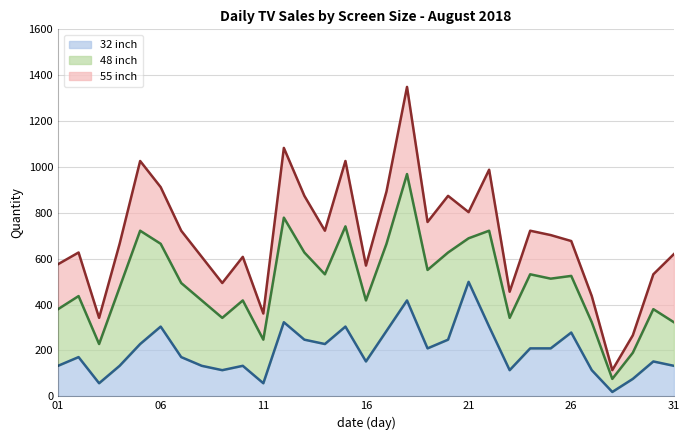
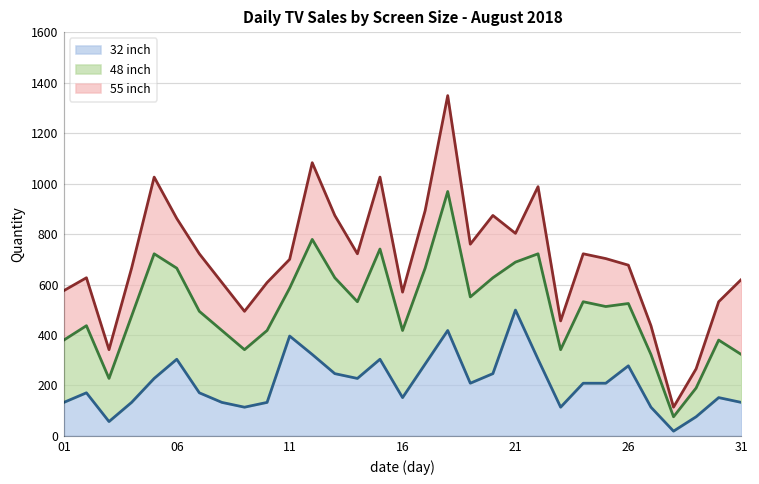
  {
    "32 inch": {
      "01": 130,
      "06": 300,
-     "11": 60,
+     "11": 400,
      "16": 150,
      "21": 500,
      "26": 280,
      "31": 130
    },
    "48 inch": {
      "01": 250,
      "06": 360,
      "11": 190,
      "16": 270,
      "21": 190,
      "26": 250,
      "31": 190
    },
    "55 inch": {
      "01": 200,
-     "06": 250,
+     "06": 200,
      "11": 110,
      "16": 150,
      "21": 110,
      "26": 150,
      "31": 300
    }
  }
